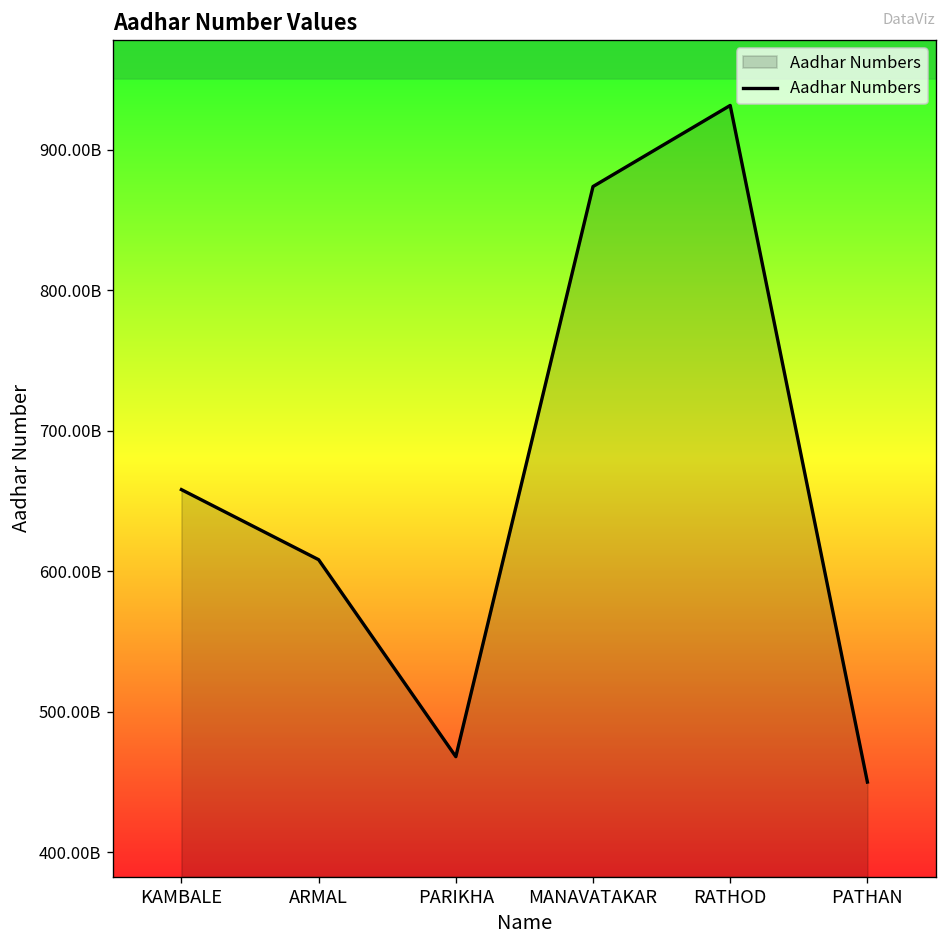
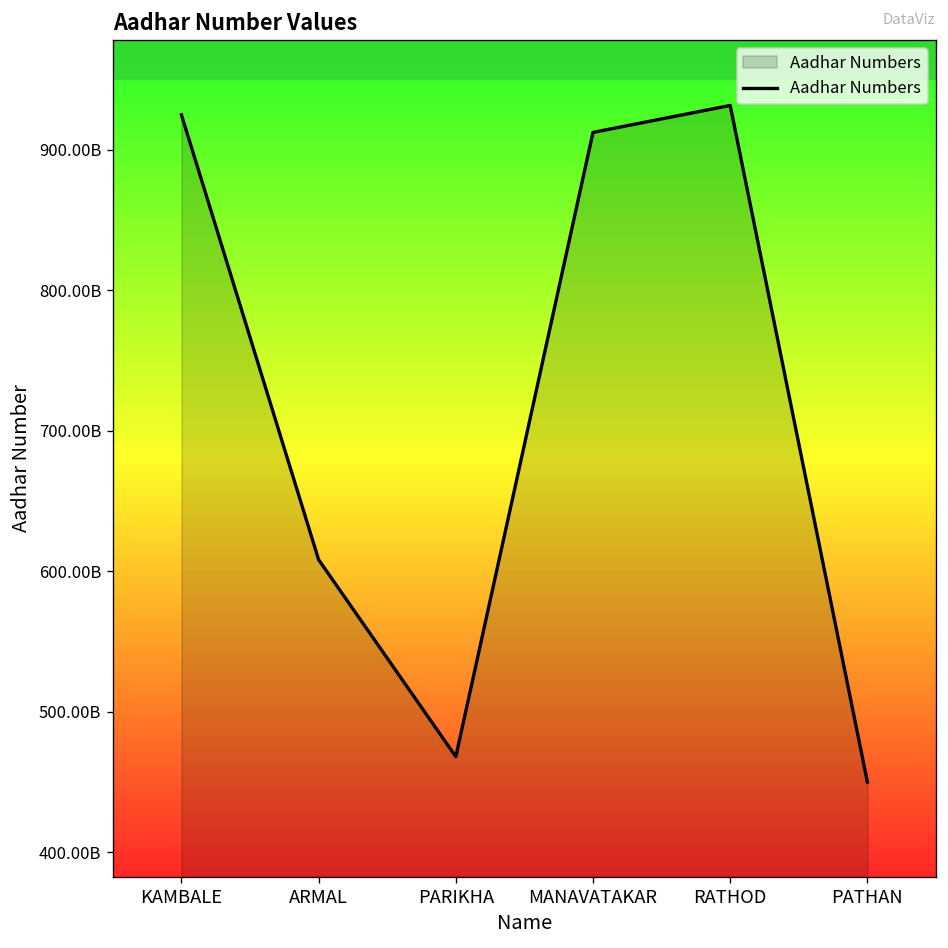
  {
-   "KAMBALE": 658000000000,
+   "KAMBALE": 925000000000,
    "ARMAL": 608000000000,
    "PARIKHA": 468000000000,
-   "MANAVATAKAR": 874000000000,
+   "MANAVATAKAR": 912000000000,
    "RATHOD": 931000000000,
    "PATHAN": 450000000000
  }
